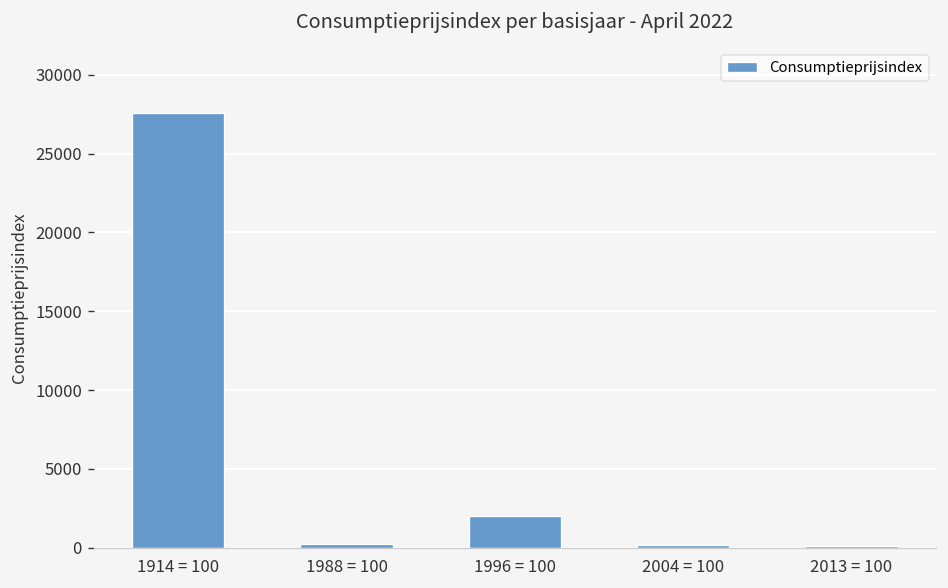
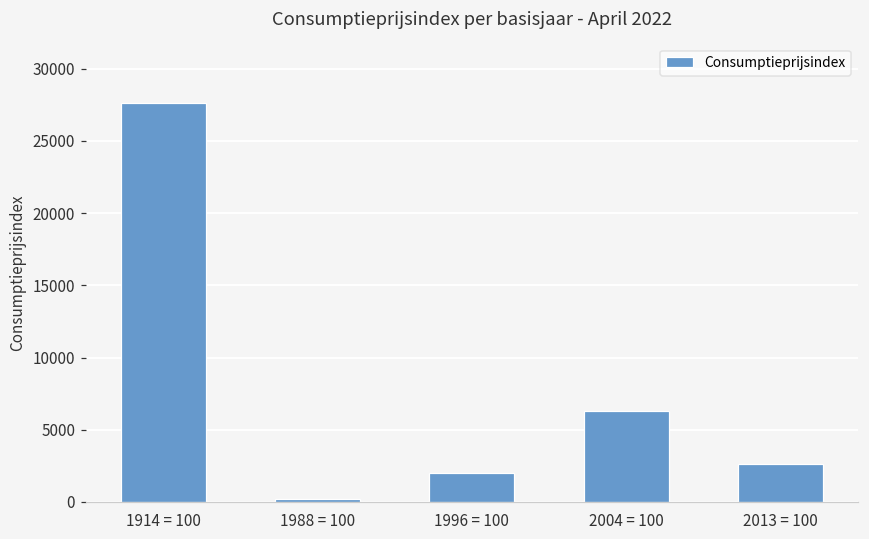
  {
    "1914 = 100": 27600,
    "1988 = 100": 200,
    "1996 = 100": 2000,
-   "2004 = 100": 100,
-   "2013 = 100": 100
+   "2004 = 100": 6300,
+   "2013 = 100": 2600
  }
